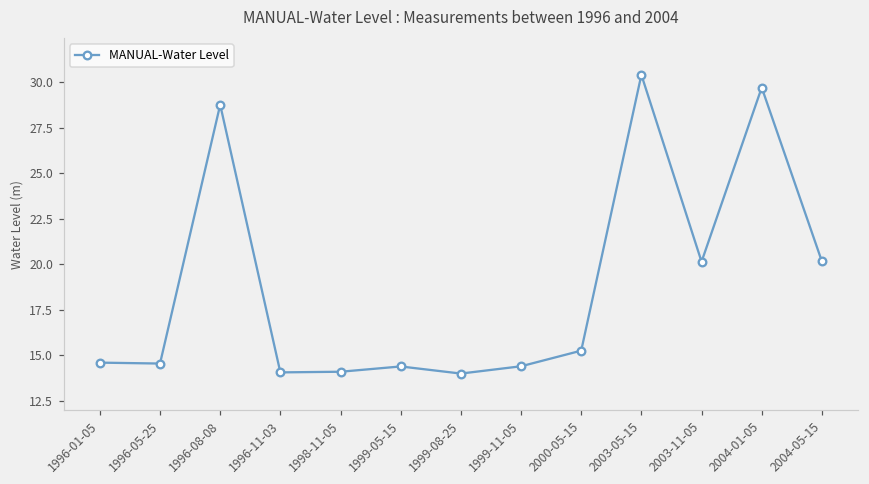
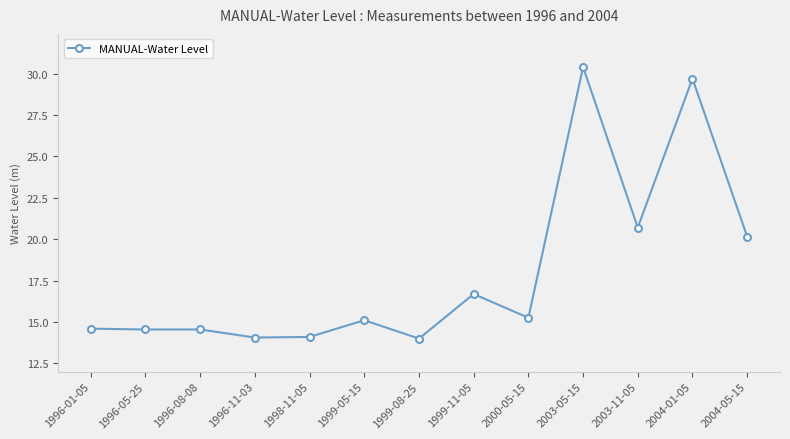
  {
    "1996-01-05": 14.6,
    "1996-05-25": 14.6,
-   "1996-08-08": 28.8,
+   "1996-08-08": 14.6,
    "1996-11-03": 14.1,
    "1998-11-05": 14.1,
-   "1999-05-15": 14.4,
+   "1999-05-15": 15.1,
    "1999-08-25": 14.0,
-   "1999-11-05": 14.4,
+   "1999-11-05": 16.7,
    "2000-05-15": 15.3,
    "2003-05-15": 30.4,
-   "2003-11-05": 20.1,
+   "2003-11-05": 20.7,
    "2004-01-05": 29.7,
    "2004-05-15": 20.2
  }
